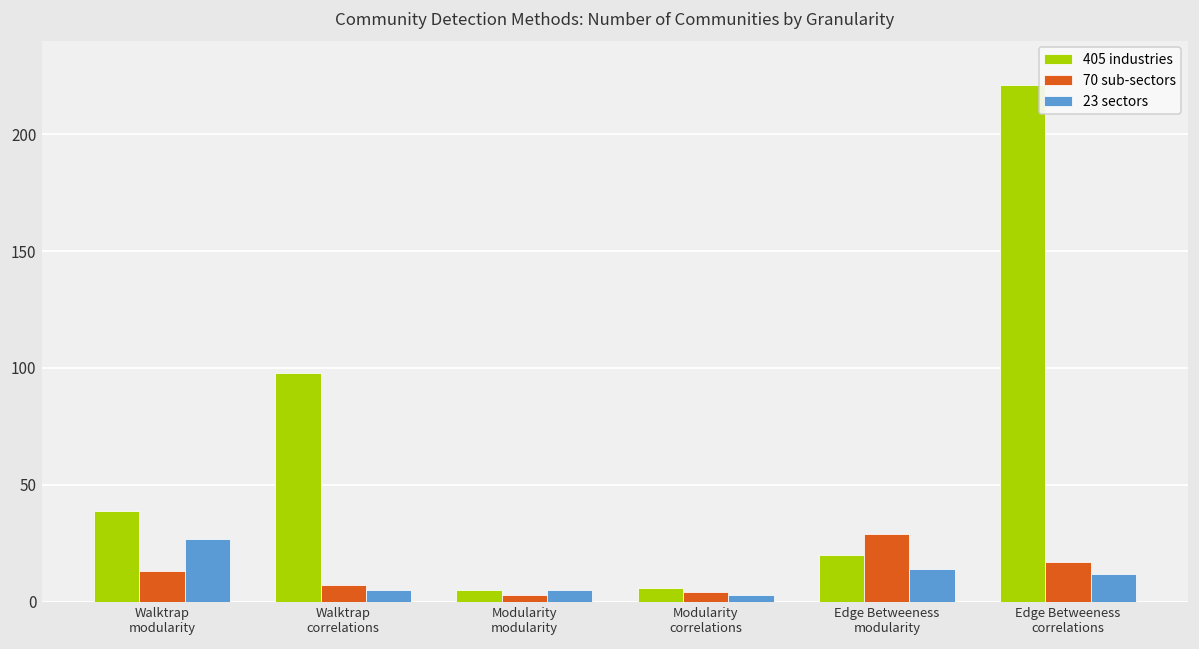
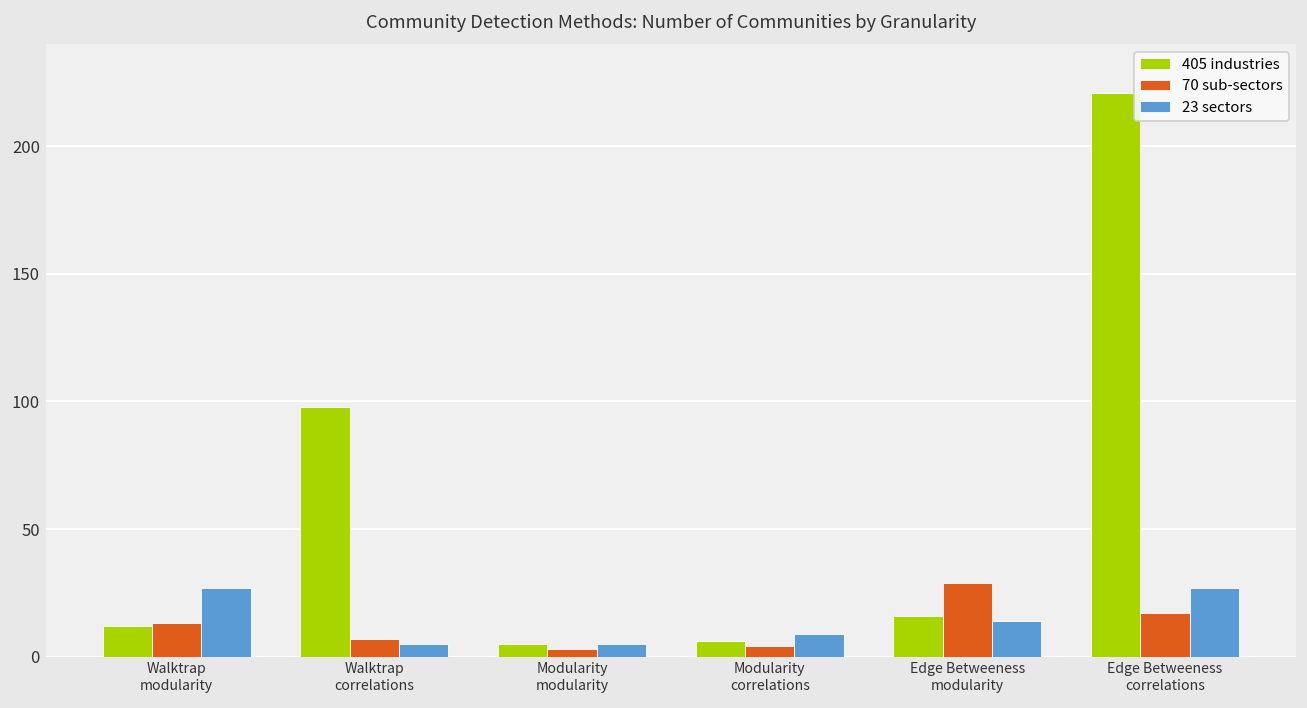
  {
    "405 industries": {
-     "Walktrap modularity": 39,
+     "Walktrap modularity": 12,
      "Walktrap correlations": 98,
      "Modularity modularity": 5,
      "Modularity correlations": 6,
-     "Edge Betweeness modularity": 20,
+     "Edge Betweeness modularity": 16,
      "Edge Betweeness correlations": 221
    },
    "70 sub-sectors": {
      "Walktrap modularity": 13,
      "Walktrap correlations": 7,
      "Modularity modularity": 3,
      "Modularity correlations": 4,
      "Edge Betweeness modularity": 29,
      "Edge Betweeness correlations": 17
    },
    "23 sectors": {
      "Walktrap modularity": 27,
      "Walktrap correlations": 5,
      "Modularity modularity": 5,
-     "Modularity correlations": 3,
+     "Modularity correlations": 9,
      "Edge Betweeness modularity": 14,
-     "Edge Betweeness correlations": 12
+     "Edge Betweeness correlations": 27
    }
  }
